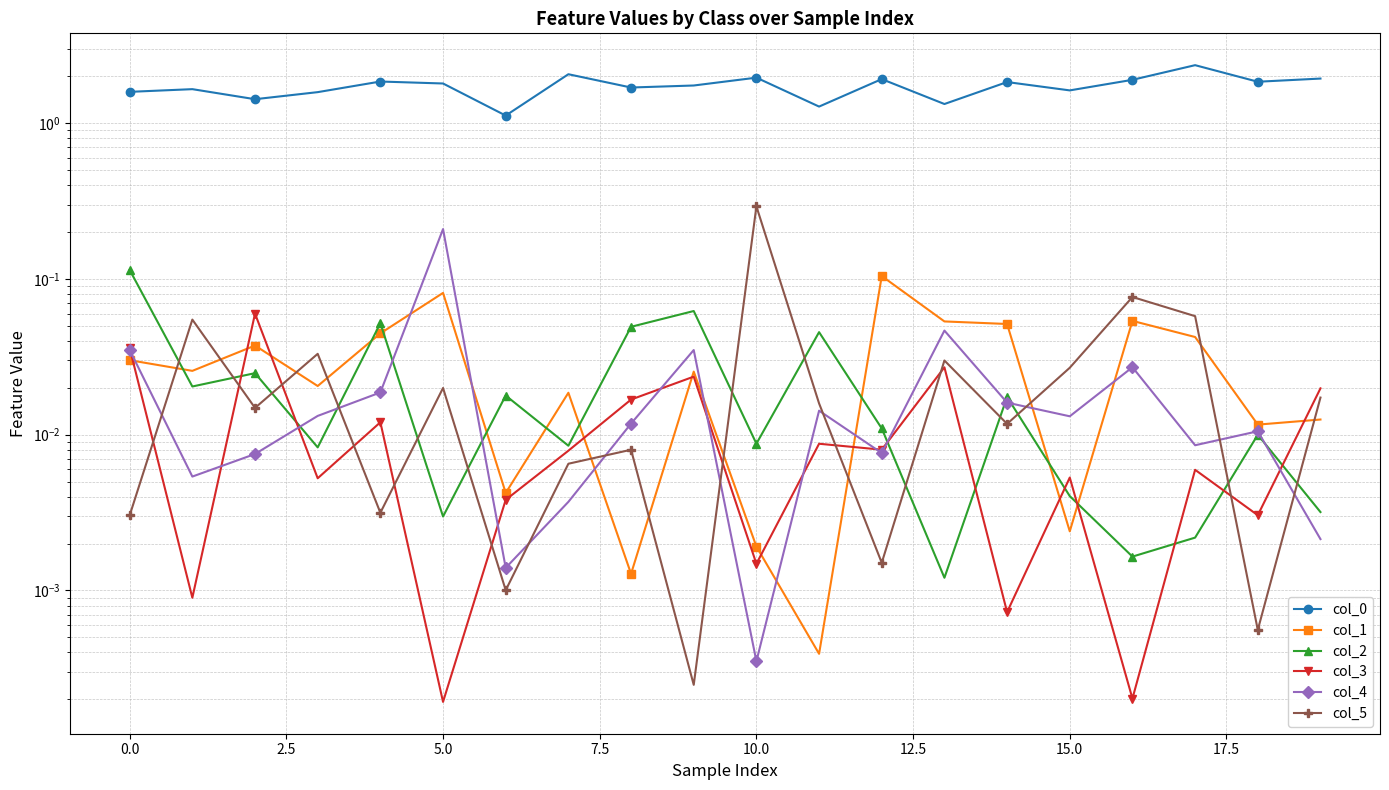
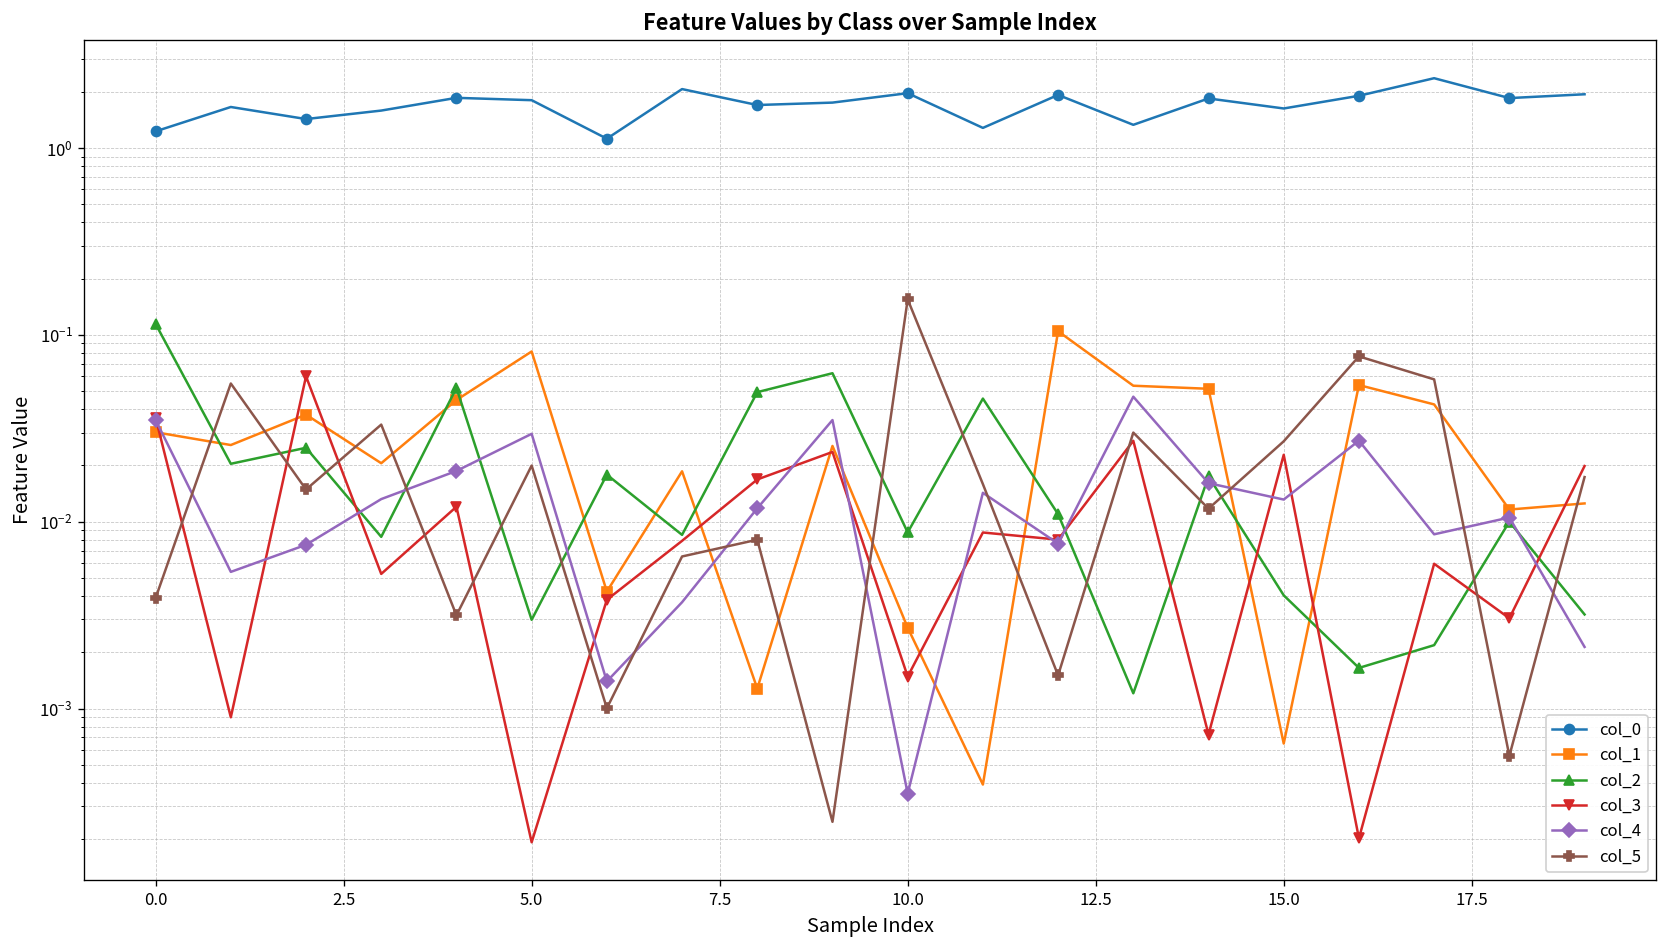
  {
    "col_0": {
-     "0.0": 1.6,
+     "0.0": 1.2,
      "5.0": 1.8,
      "10.0": 2.0,
      "15.0": 1.6
    },
    "col_1": {
      "0.0": 0.030,
      "5.0": 0.08,
-     "10.0": 0.0019,
-     "15.0": 0.0024
+     "10.0": 0.0027,
+     "15.0": 0.00065
    },
    "col_2": {
      "0.0": 0.11,
      "5.0": 0.0030,
      "10.0": 0.009,
      "15.0": 0.0040
    },
    "col_3": {
      "5.0": 0.00019,
      "10.0": 0.0015,
-     "15.0": 0.0053
+     "15.0": 0.023
    },
    "col_4": {
-     "5.0": 0.21,
+     "5.0": 0.030,
      "10.0": 0.00035,
      "15.0": 0.013
    },
    "col_5": {
-     "0.0": 0.0030,
+     "0.0": 0.0039,
      "5.0": 0.020,
-     "10.0": 0.29,
+     "10.0": 0.15,
      "15.0": 0.027
    }
  }
